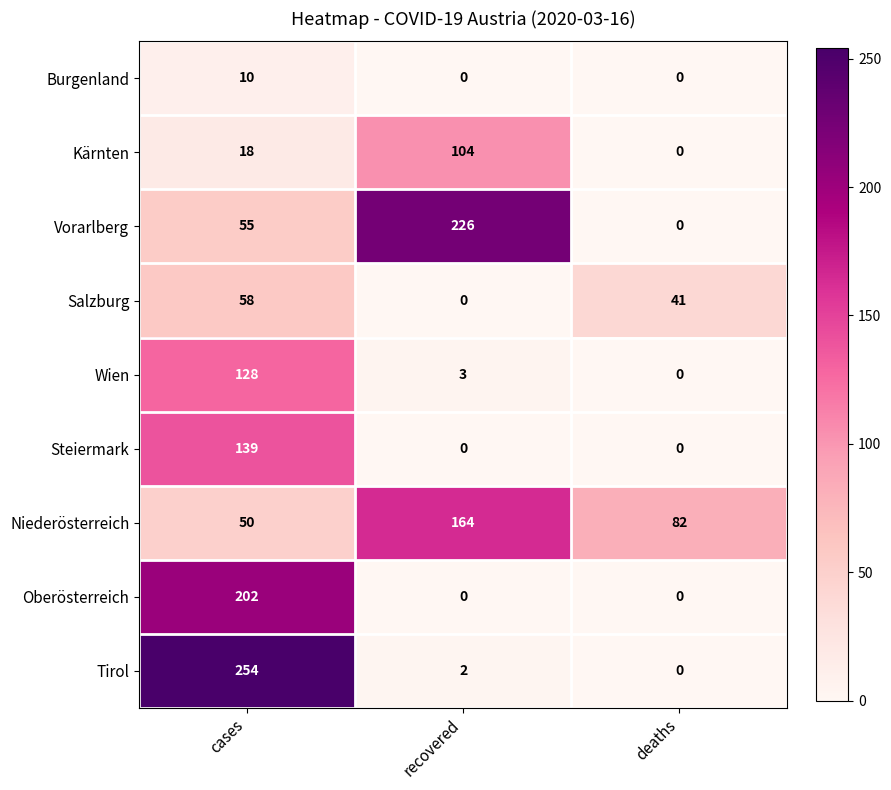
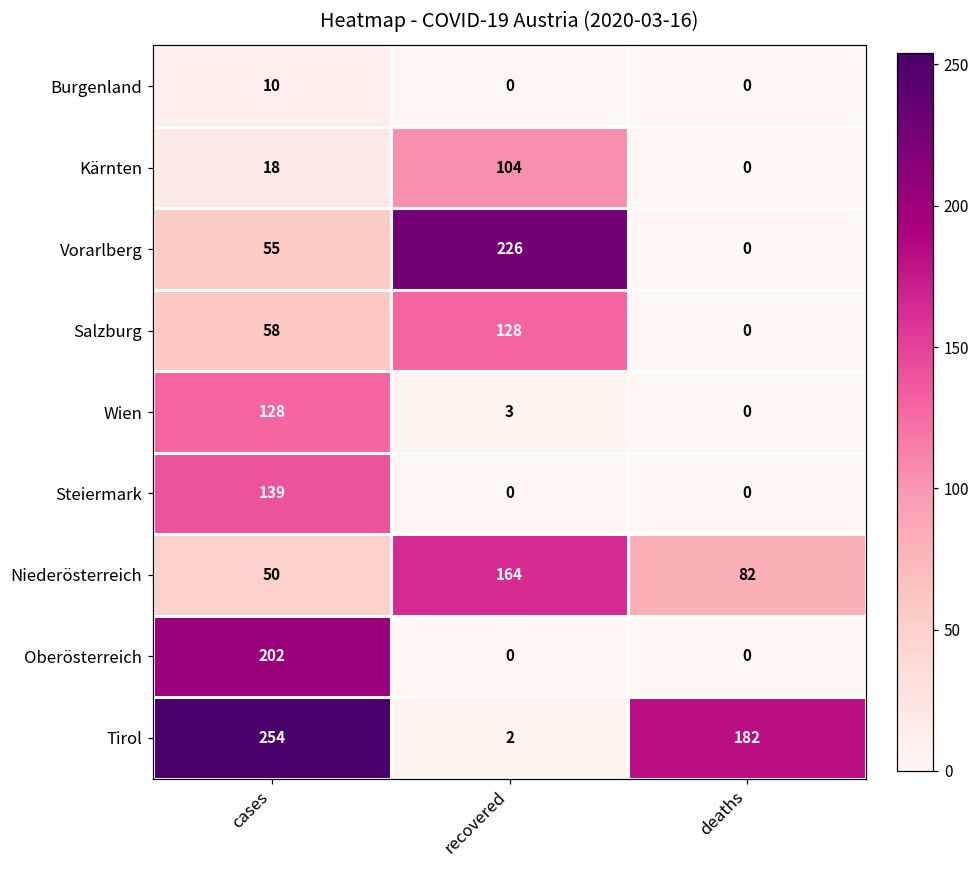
  {
    "Burgenland": {
      "cases": 10,
      "recovered": 0,
      "deaths": 0
    },
    "Kärnten": {
      "cases": 18,
      "recovered": 104,
      "deaths": 0
    },
    "Vorarlberg": {
      "cases": 55,
      "recovered": 226,
      "deaths": 0
    },
    "Salzburg": {
      "cases": 58,
-     "recovered": 0,
-     "deaths": 41
+     "recovered": 128,
+     "deaths": 0
    },
    "Wien": {
      "cases": 128,
      "recovered": 3,
      "deaths": 0
    },
    "Steiermark": {
      "cases": 139,
      "recovered": 0,
      "deaths": 0
    },
    "Niederösterreich": {
      "cases": 50,
      "recovered": 164,
      "deaths": 82
    },
    "Oberösterreich": {
      "cases": 202,
      "recovered": 0,
      "deaths": 0
    },
    "Tirol": {
      "cases": 254,
      "recovered": 2,
-     "deaths": 0
+     "deaths": 182
    }
  }
